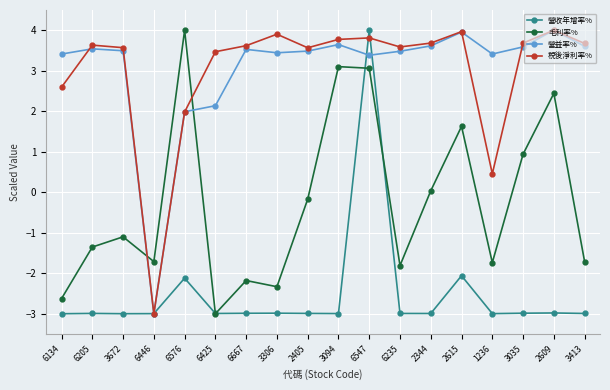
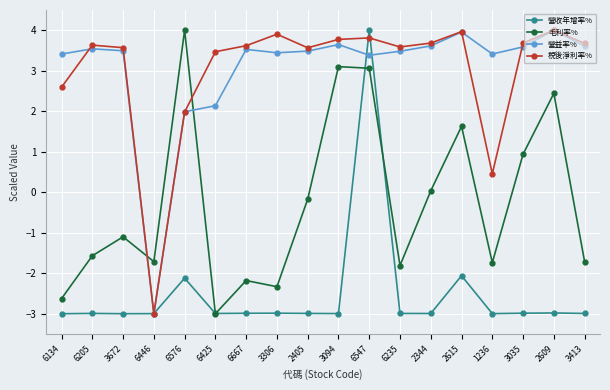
  {
    "營收年增率%": {
      "6134": -3.0,
      "6205": -3.0,
      "3672": -3.0,
      "6576": -2.1,
      "6667": -3.0,
      "3306": -3.0,
      "2405": -3.0,
      "3094": -3.0,
      "6547": 4.0,
      "6235": -3.0,
      "2344": -3.0,
      "2615": -2.1,
      "1236": -3.0,
      "3035": -3.0,
      "2609": -3.0,
      "3413": -3.0
    },
    "毛利率%": {
      "6134": -2.6,
-     "6205": -1.4,
+     "6205": -1.6,
      "3672": -1.1,
      "6446": -1.7,
      "6576": 4.0,
      "6667": -2.2,
      "3306": -2.3,
      "2405": -0.2,
      "3094": 3.1,
      "6547": 3.1,
      "6235": -1.8,
      "2344": 0.0,
      "2615": 1.6,
      "1236": -1.7,
      "3035": 0.9,
      "2609": 2.4,
      "3413": -1.7
    },
    "營益率%": {
      "6134": 3.4,
      "6205": 3.5,
      "3672": 3.5,
      "6425": 2.1,
      "6667": 3.5,
      "3306": 3.4,
      "2405": 3.5,
      "3094": 3.6,
      "6547": 3.4,
      "6235": 3.5,
      "2344": 3.6,
      "1236": 3.4,
      "3035": 3.6
    },
    "稅後淨利率%": {
      "6134": 2.6,
      "6205": 3.6,
      "3672": 3.6,
      "6425": 3.5,
      "6667": 3.6,
      "3306": 3.9,
      "2405": 3.6,
      "3094": 3.8,
      "6547": 3.8,
      "6235": 3.6,
      "2344": 3.7,
      "1236": 0.5,
      "3035": 3.7
    }
  }
